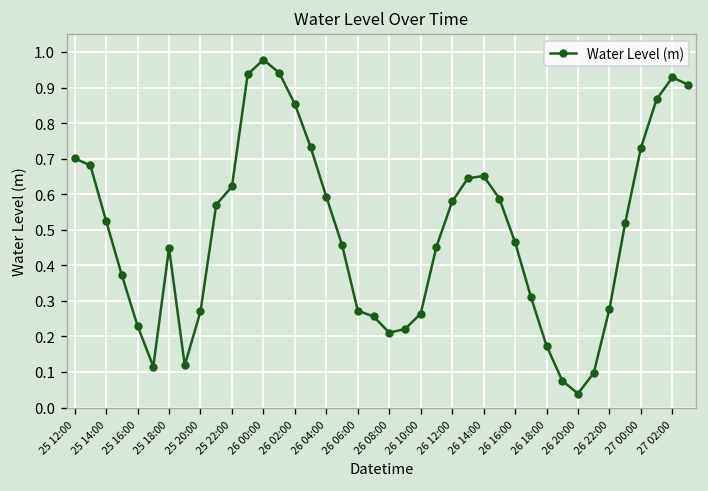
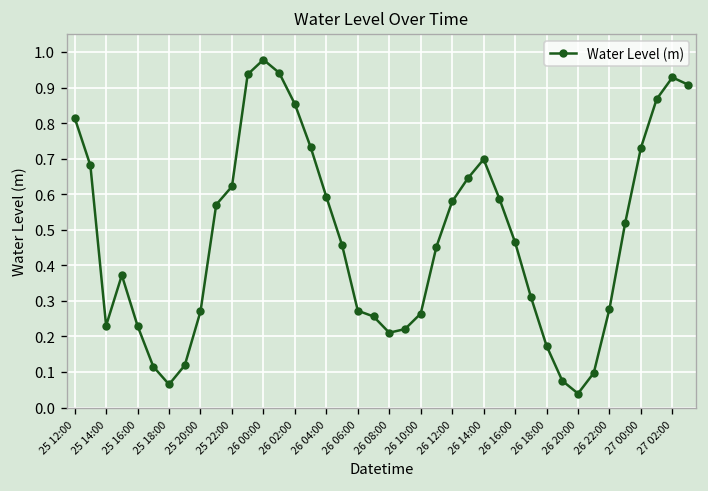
  {
-   "25 12:00": 0.70,
-   "25 14:00": 0.52,
+   "25 12:00": 0.81,
+   "25 14:00": 0.23,
    "25 16:00": 0.23,
-   "25 18:00": 0.45,
+   "25 18:00": 0.06,
    "25 20:00": 0.27,
    "25 22:00": 0.62,
    "26 00:00": 0.98,
    "26 02:00": 0.85,
    "26 04:00": 0.59,
    "26 06:00": 0.27,
    "26 08:00": 0.21,
    "26 10:00": 0.26,
    "26 12:00": 0.58,
-   "26 14:00": 0.65,
+   "26 14:00": 0.70,
    "26 16:00": 0.46,
    "26 18:00": 0.17,
    "26 20:00": 0.04,
    "26 22:00": 0.28,
    "27 00:00": 0.73,
    "27 02:00": 0.93
  }
